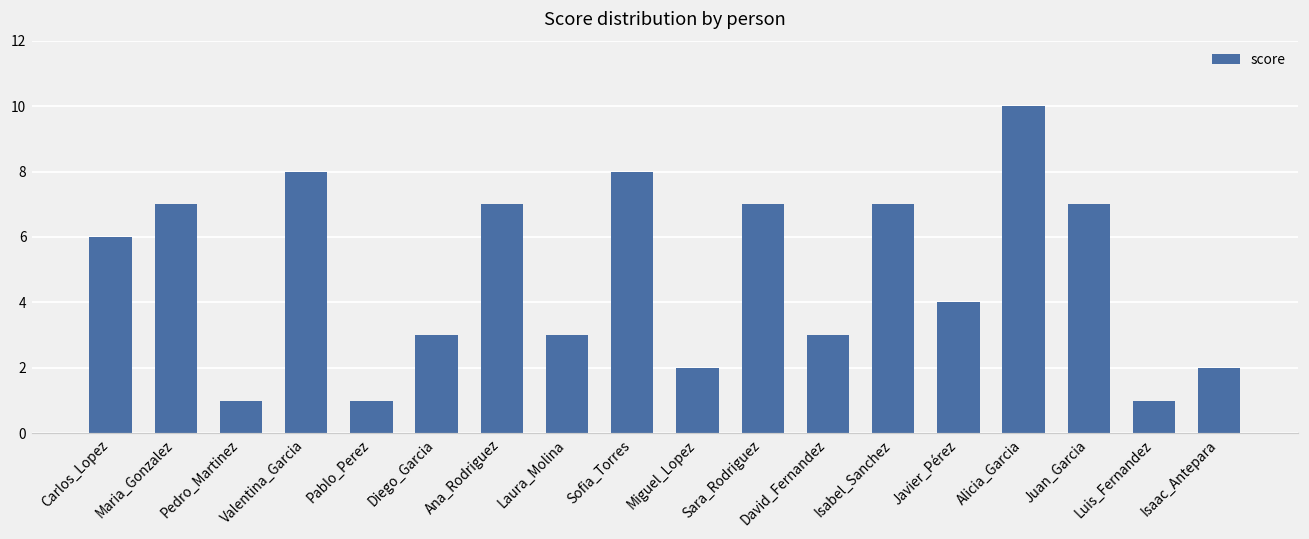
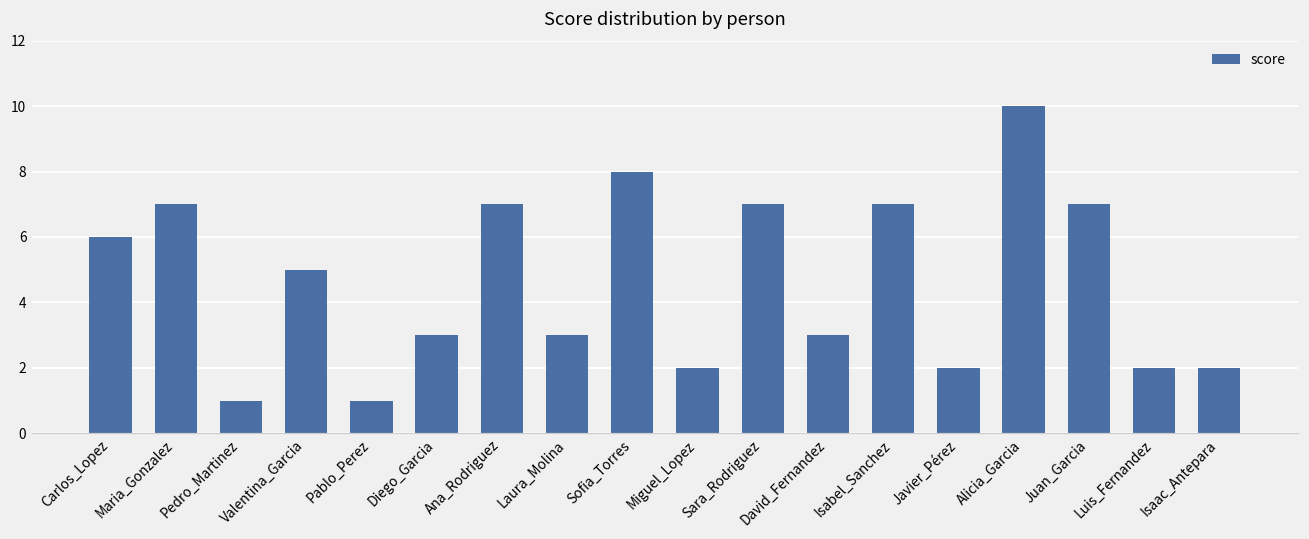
  {
    "Carlos_Lopez": 6,
    "Maria_Gonzalez": 7,
    "Pedro_Martinez": 1,
-   "Valentina_Garcia": 8,
+   "Valentina_Garcia": 5,
    "Pablo_Perez": 1,
    "Diego_Garcia": 3,
    "Ana_Rodriguez": 7,
    "Laura_Molina": 3,
    "Sofia_Torres": 8,
    "Miguel_Lopez": 2,
    "Sara_Rodriguez": 7,
    "David_Fernandez": 3,
    "Isabel_Sanchez": 7,
-   "Javier_Pérez": 4,
+   "Javier_Pérez": 2,
    "Alicia_Garcia": 10,
    "Juan_Garcia": 7,
-   "Luis_Fernandez": 1,
+   "Luis_Fernandez": 2,
    "Isaac_Antepara": 2
  }
